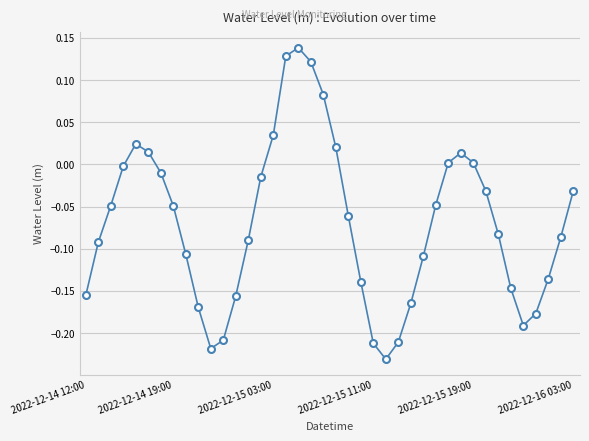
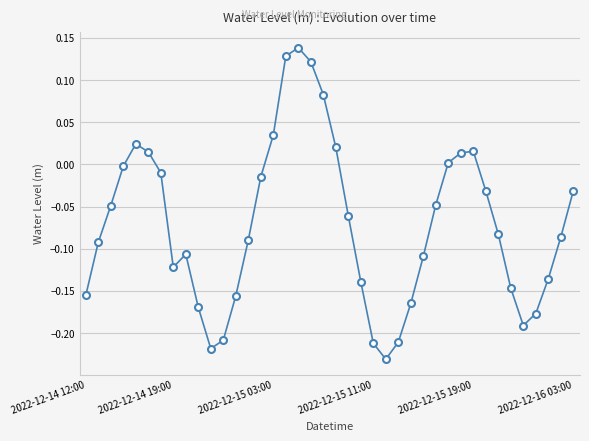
  {
    "2022-12-14 12:00": -0.16,
-   "2022-12-14 19:00": -0.05,
+   "2022-12-14 19:00": -0.12,
    "2022-12-15 03:00": 0.03,
    "2022-12-15 11:00": -0.21,
-   "2022-12-15 19:00": 0.00,
+   "2022-12-15 19:00": 0.02,
    "2022-12-16 03:00": -0.03
  }
